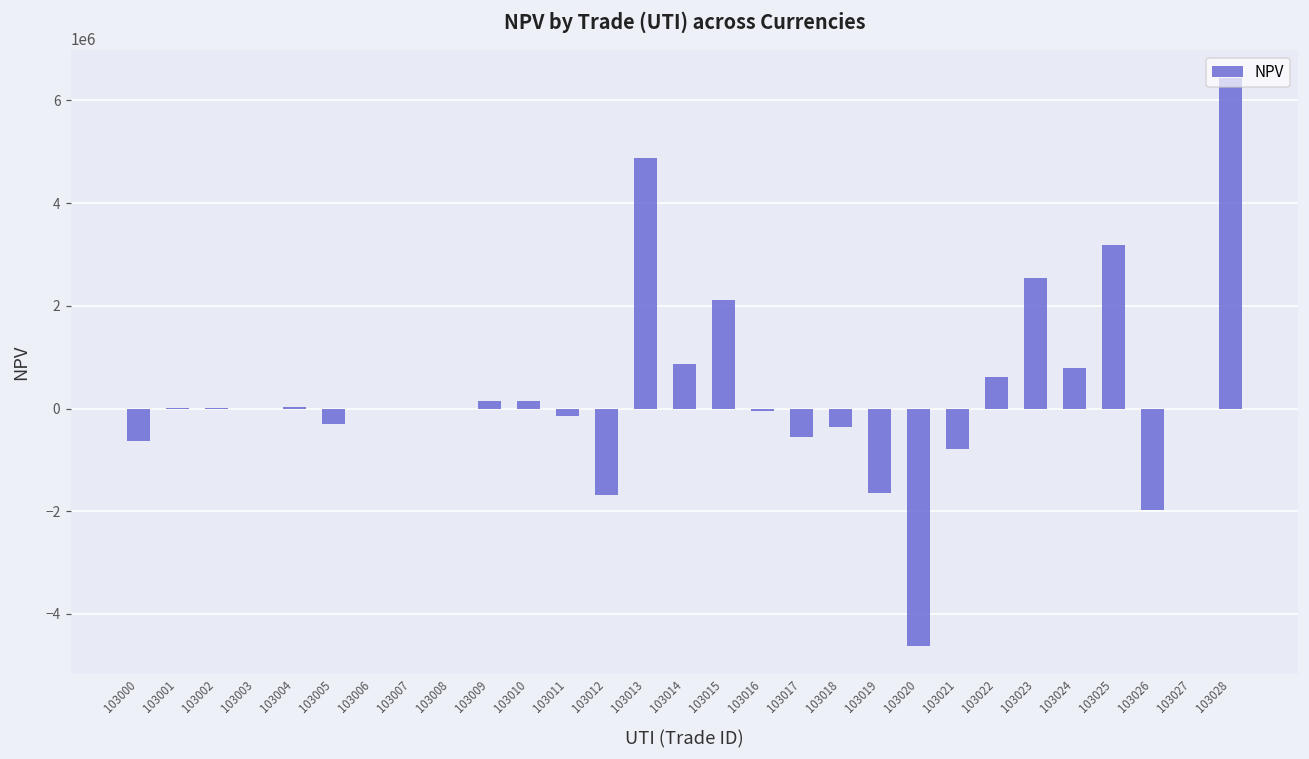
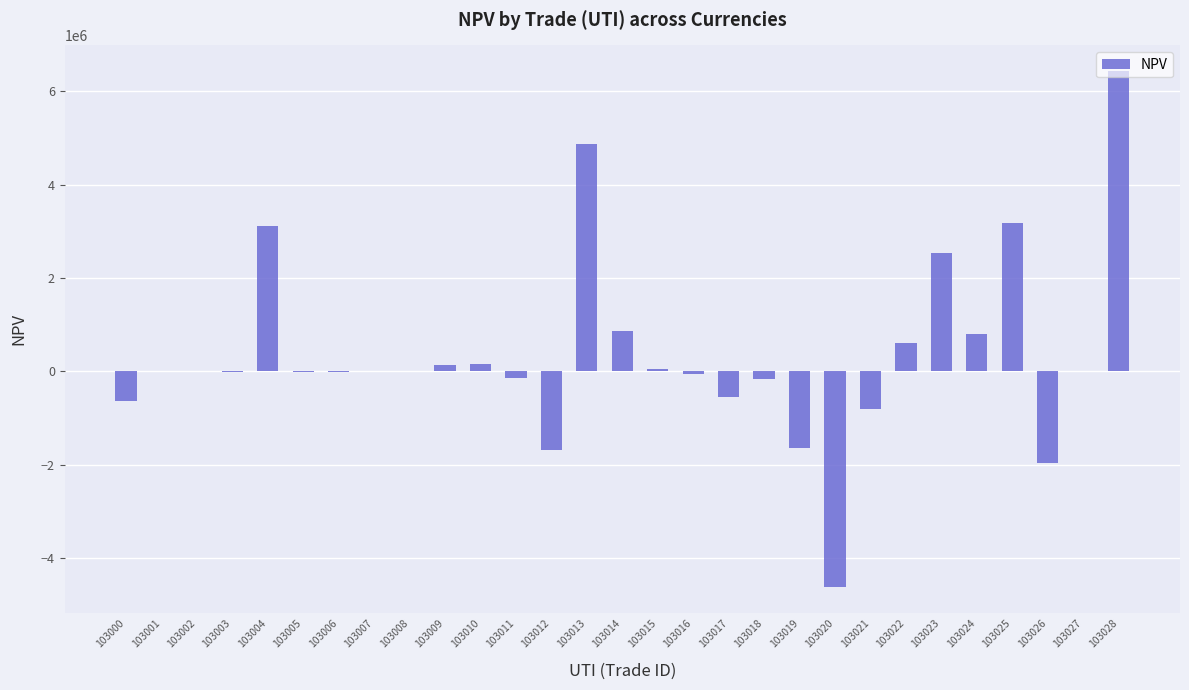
  {
    "103000": -600000,
-   "103004": 0,
-   "103005": -300000,
+   "103004": 3100000,
+   "103005": 0,
    "103009": 100000,
    "103010": 100000,
    "103011": -100000,
    "103012": -1700000,
    "103013": 4900000,
    "103014": 900000,
-   "103015": 2100000,
+   "103015": 100000,
    "103016": -100000,
    "103017": -600000,
-   "103018": -400000,
+   "103018": -200000,
    "103019": -1600000,
    "103020": -4600000,
    "103021": -800000,
    "103022": 600000,
    "103023": 2500000,
    "103024": 800000,
    "103025": 3200000,
    "103026": -2000000
  }
